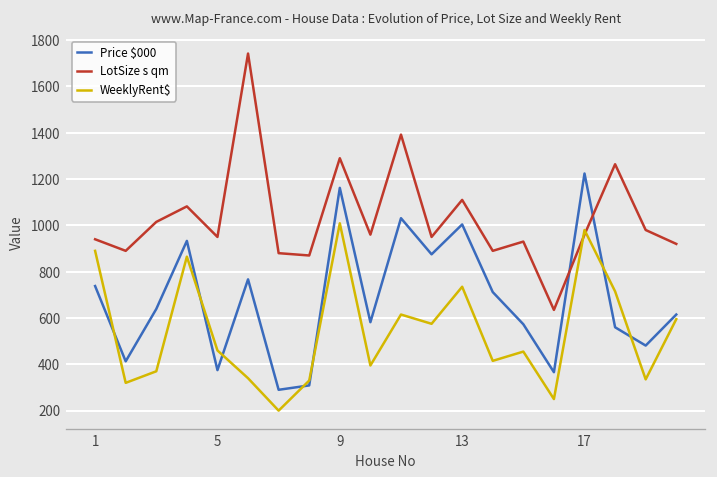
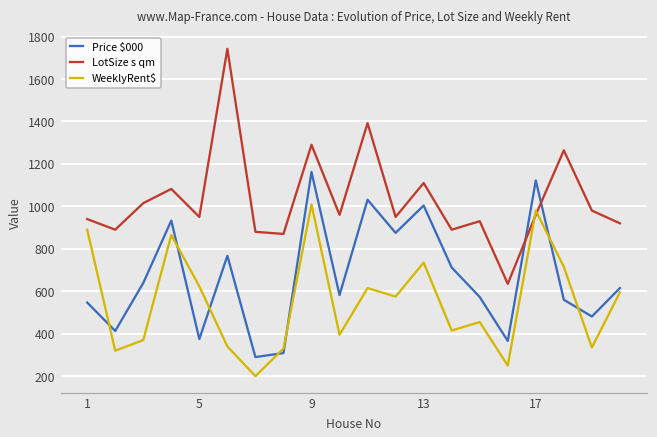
  {
    "Price $000": {
-     "1": 740,
+     "1": 550,
      "5": 380,
      "9": 1160,
      "13": 1000,
-     "17": 1220
+     "17": 1120
    },
    "LotSize s qm": {
      "1": 940,
      "5": 950,
      "9": 1290,
      "13": 1110,
      "17": 960
    },
    "WeeklyRent$": {
      "1": 890,
-     "5": 460,
+     "5": 620,
      "9": 1010,
      "13": 740,
      "17": 980
    }
  }
